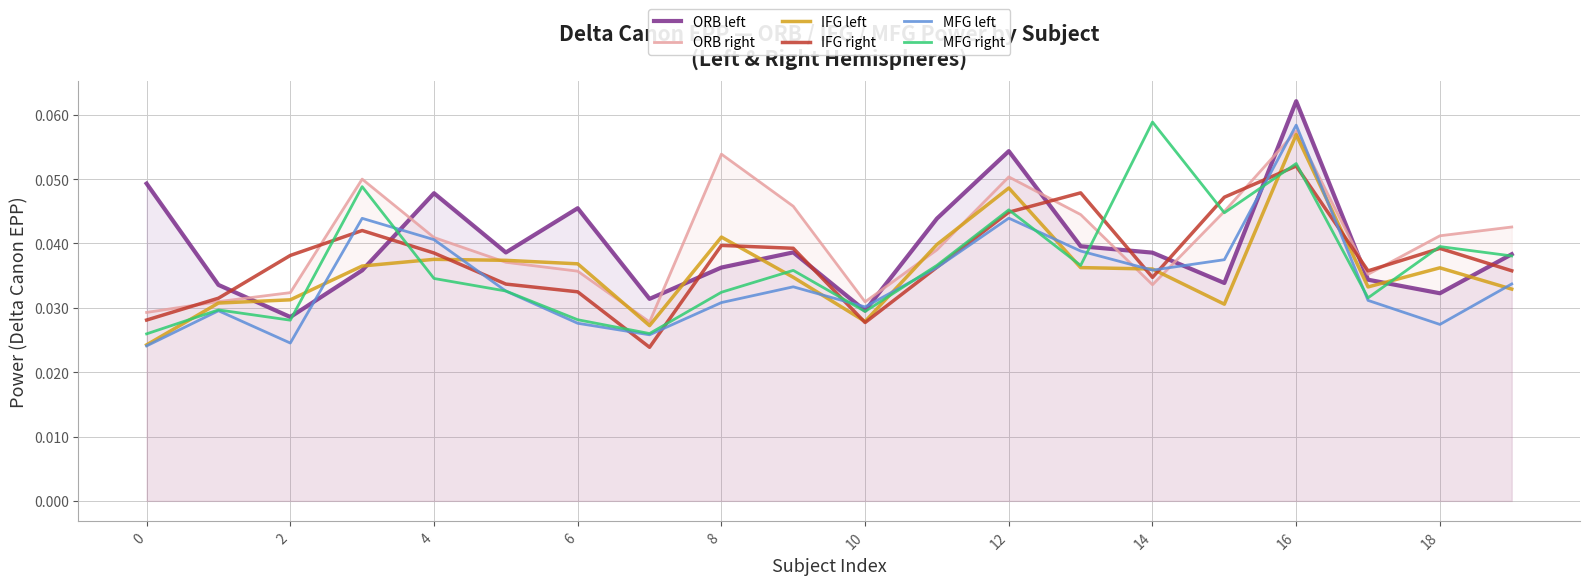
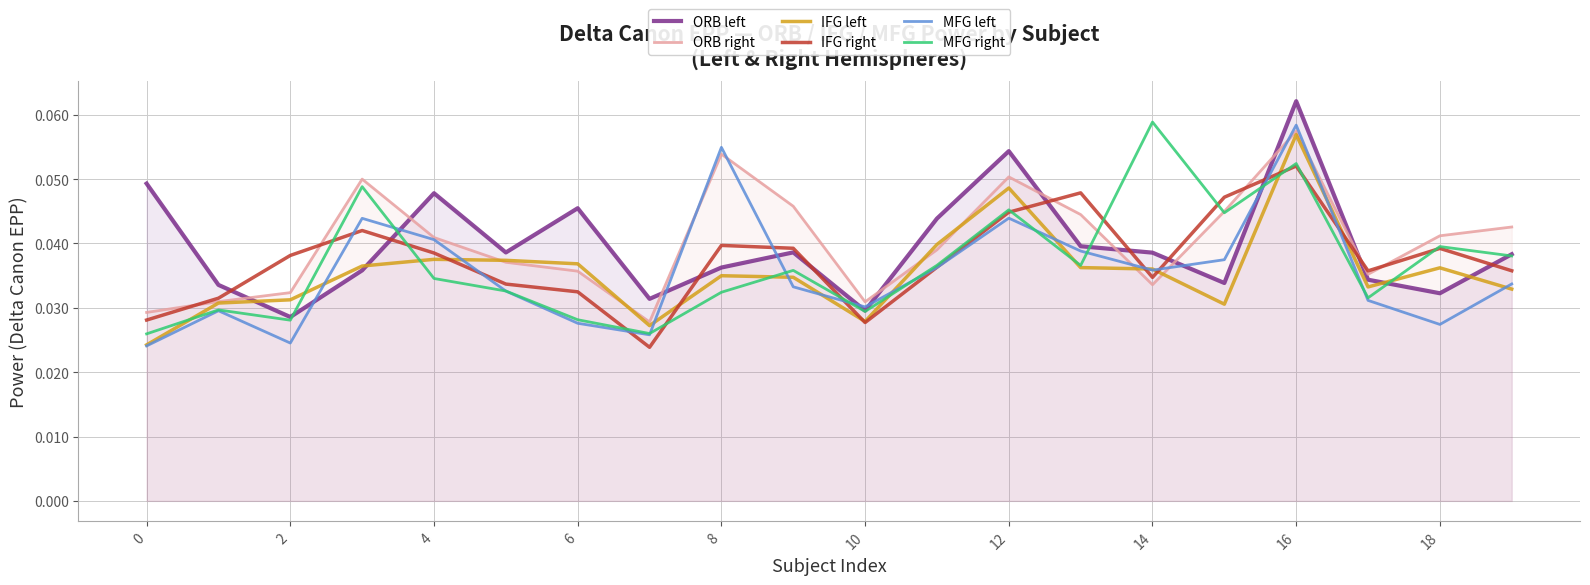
  {
    "ORB left": {
      "0": 0.049,
      "2": 0.029,
      "4": 0.048,
      "6": 0.045,
      "8": 0.036,
      "12": 0.054,
      "14": 0.039,
      "16": 0.062,
      "18": 0.032
    },
    "ORB right": {
      "0": 0.029,
      "2": 0.032,
      "6": 0.036,
      "8": 0.054,
      "10": 0.031,
      "12": 0.050,
      "14": 0.034,
      "16": 0.057,
      "18": 0.041
    },
    "IFG left": {
      "2": 0.031,
      "4": 0.038,
      "6": 0.037,
-     "8": 0.041,
+     "8": 0.035,
      "12": 0.049,
      "16": 0.057,
      "18": 0.036
    },
    "IFG right": {
      "0": 0.028,
      "2": 0.038,
      "4": 0.039,
      "6": 0.032,
      "8": 0.040,
      "14": 0.035
    },
    "MFG left": {
      "2": 0.025,
      "6": 0.028,
-     "8": 0.031,
+     "8": 0.055,
      "10": 0.030,
      "12": 0.044,
      "16": 0.058,
      "18": 0.027
    },
    "MFG right": {
      "0": 0.026,
      "2": 0.028,
      "4": 0.035,
      "6": 0.028,
      "8": 0.032,
      "14": 0.059
    }
  }
